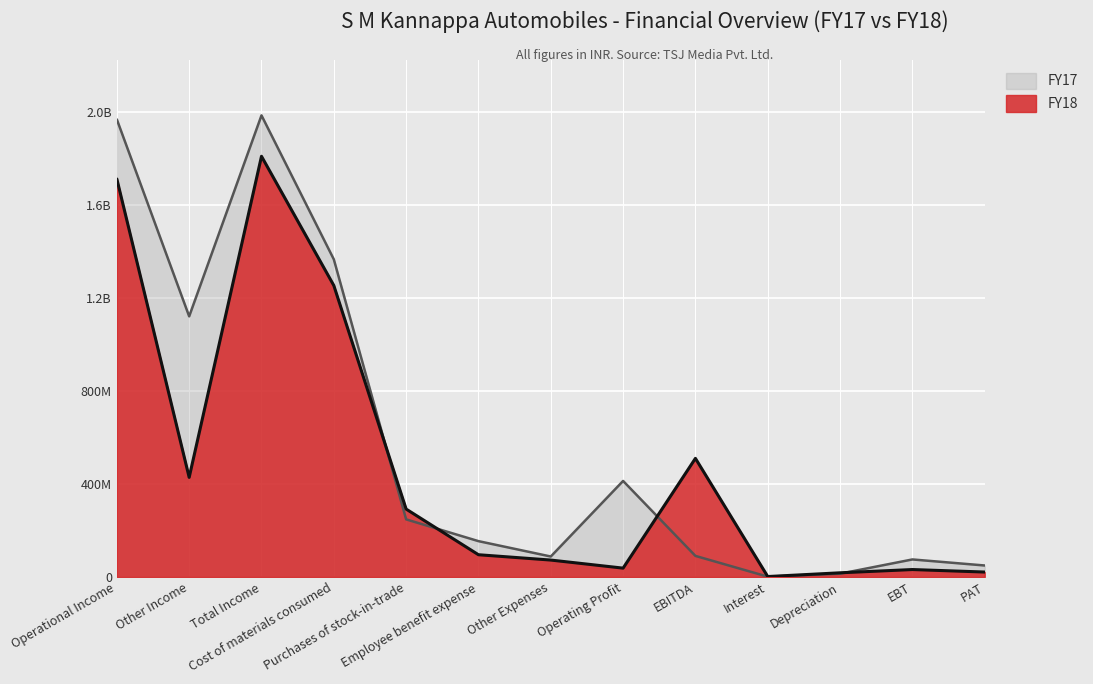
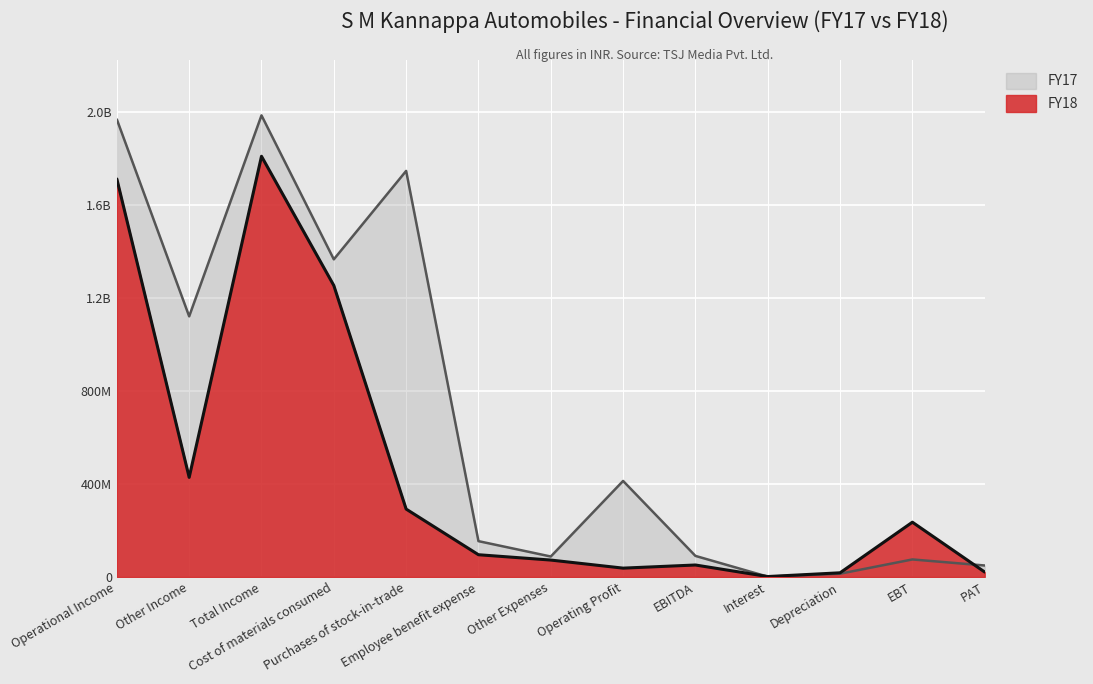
  {
    "FY17": {
      "Operational Income": 1970000000,
      "Other Income": 1120000000,
      "Total Income": 1990000000,
      "Cost of materials consumed": 1370000000,
-     "Purchases of stock-in-trade": 250000000,
+     "Purchases of stock-in-trade": 1750000000,
      "Employee benefit expense": 150000000,
      "Other Expenses": 90000000,
      "Operating Profit": 410000000,
      "EBITDA": 90000000,
      "EBT": 80000000,
      "PAT": 50000000
    },
    "FY18": {
      "Operational Income": 1710000000,
      "Other Income": 430000000,
      "Total Income": 1810000000,
      "Cost of materials consumed": 1250000000,
      "Purchases of stock-in-trade": 290000000,
      "Employee benefit expense": 100000000,
      "Other Expenses": 70000000,
      "Operating Profit": 40000000,
-     "EBITDA": 510000000,
-     "EBT": 30000000,
+     "EBITDA": 50000000,
+     "EBT": 240000000,
      "PAT": 20000000
    }
  }
